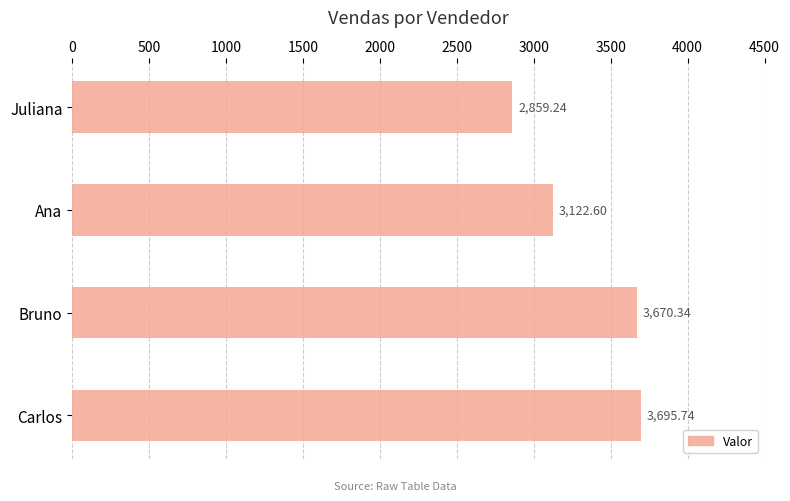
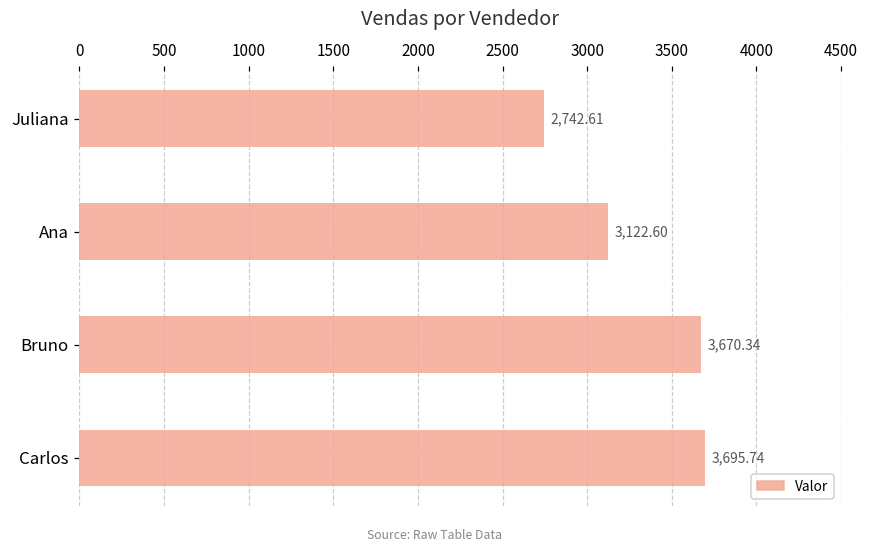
  {
-   "Juliana": "2,859.24",
+   "Juliana": "2,742.61",
    "Ana": "3,122.60",
    "Bruno": "3,670.34",
    "Carlos": "3,695.74"
  }
